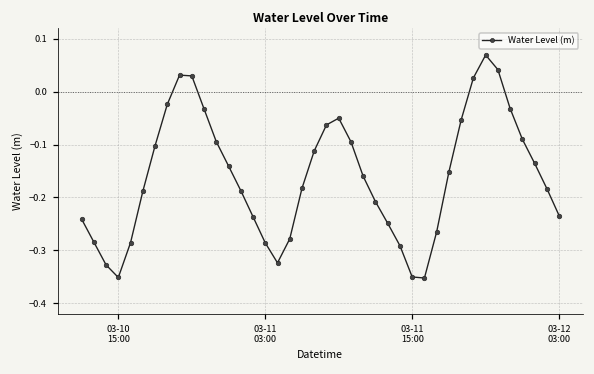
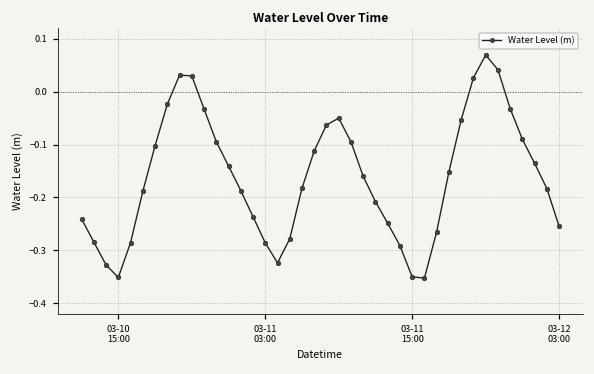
  {
    "03-10 15:00": -0.35,
    "03-11 03:00": -0.29,
    "03-11 15:00": -0.35,
-   "03-12 03:00": -0.23
+   "03-12 03:00": -0.25
  }
